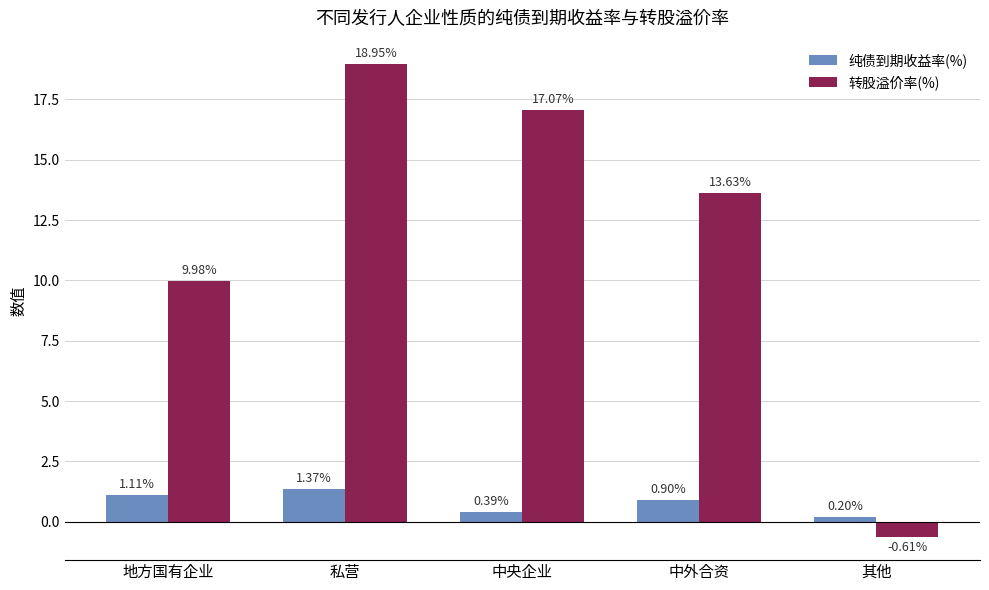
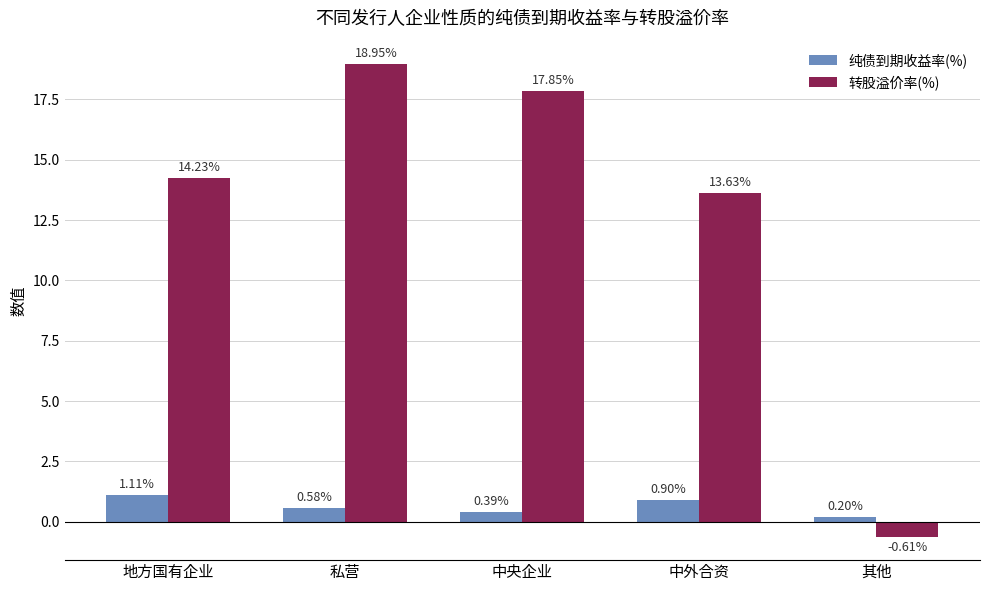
  {
    "纯债到期收益率(%)": {
      "地方国有企业": "1.11%",
-     "私营": "1.37%",
+     "私营": "0.58%",
      "中央企业": "0.39%",
      "中外合资": "0.90%",
      "其他": "0.20%"
    },
    "转股溢价率(%)": {
-     "地方国有企业": "9.98%",
+     "地方国有企业": "14.23%",
      "私营": "18.95%",
-     "中央企业": "17.07%",
+     "中央企业": "17.85%",
      "中外合资": "13.63%",
      "其他": "-0.61%"
    }
  }
